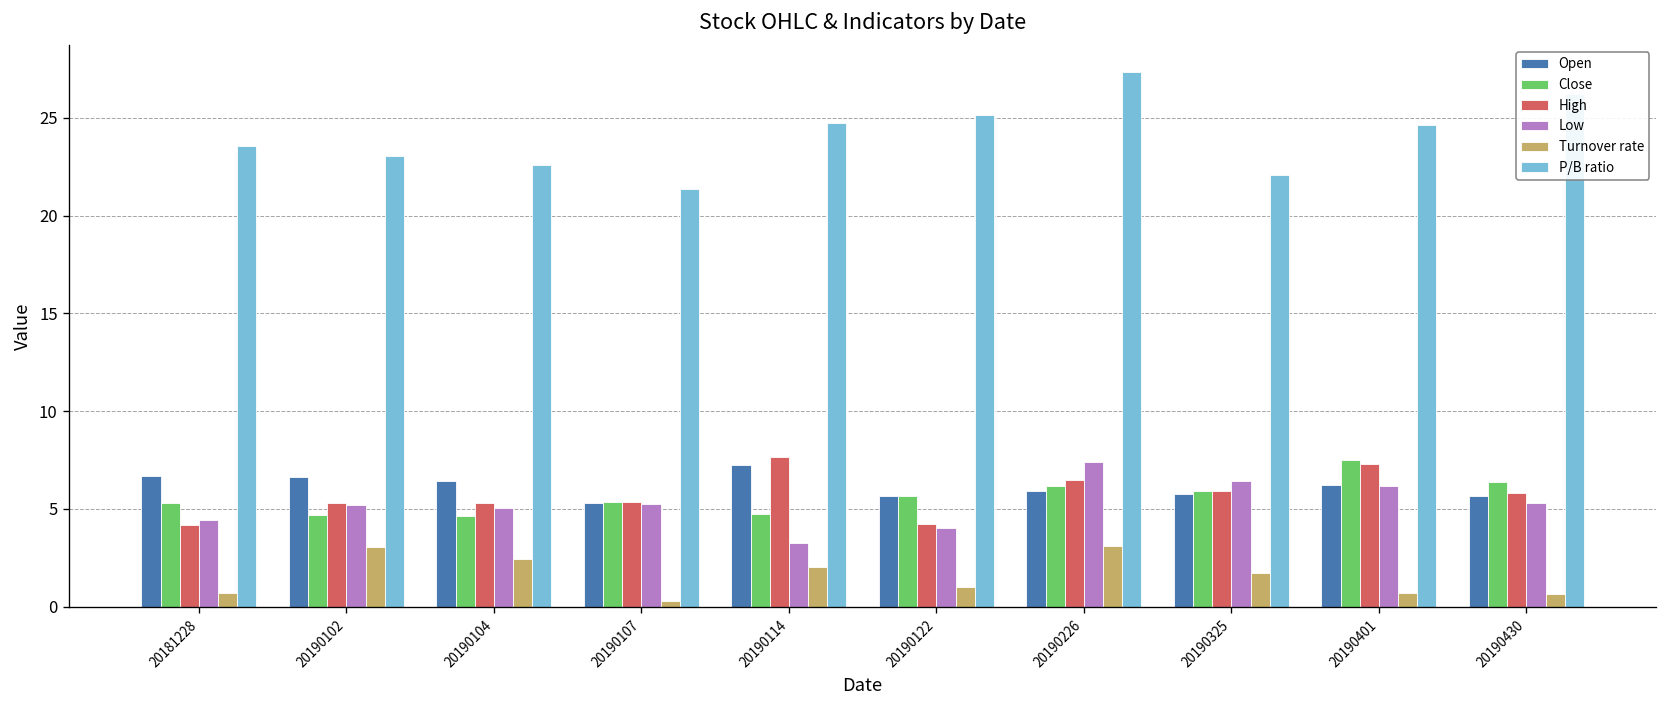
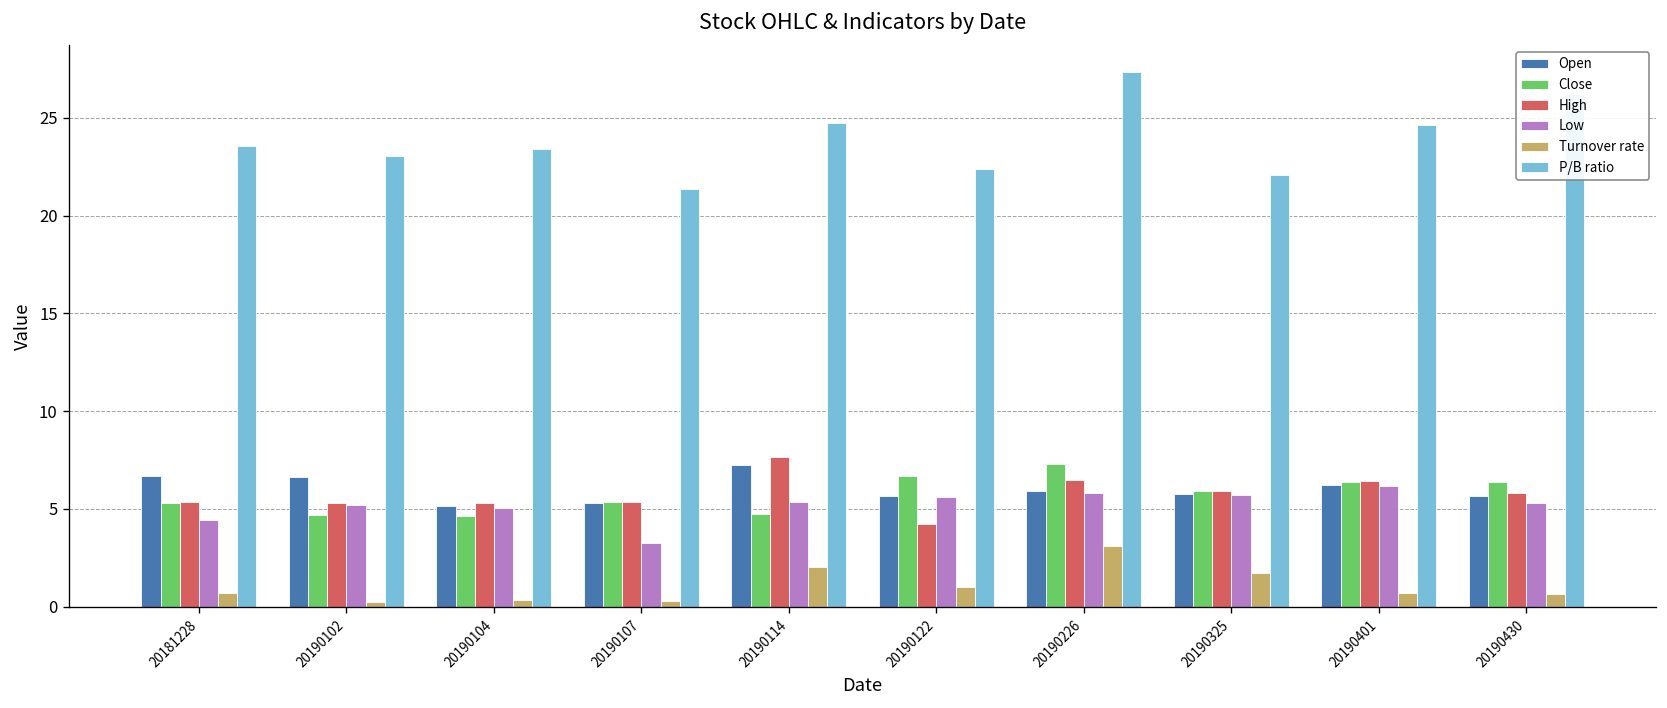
  {
    "Open": {
      "20181228": 6.7,
      "20190102": 6.7,
-     "20190104": 6.4,
+     "20190104": 5.1,
      "20190107": 5.3,
      "20190114": 7.3,
      "20190122": 5.6,
      "20190226": 5.9,
      "20190325": 5.8,
      "20190401": 6.2,
      "20190430": 5.7
    },
    "Close": {
      "20181228": 5.3,
      "20190102": 4.7,
      "20190104": 4.6,
      "20190107": 5.4,
      "20190114": 4.7,
-     "20190122": 5.7,
-     "20190226": 6.2,
+     "20190122": 6.7,
+     "20190226": 7.3,
      "20190325": 5.9,
-     "20190401": 7.5,
+     "20190401": 6.4,
      "20190430": 6.4
    },
    "High": {
-     "20181228": 4.2,
+     "20181228": 5.3,
      "20190102": 5.3,
      "20190104": 5.3,
      "20190107": 5.4,
      "20190114": 7.6,
      "20190122": 4.2,
      "20190226": 6.5,
      "20190325": 5.9,
-     "20190401": 7.3,
+     "20190401": 6.4,
      "20190430": 5.8
    },
    "Low": {
      "20181228": 4.4,
      "20190102": 5.2,
      "20190104": 5.0,
-     "20190107": 5.3,
-     "20190114": 3.3,
-     "20190122": 4.0,
-     "20190226": 7.4,
-     "20190325": 6.4,
+     "20190107": 3.3,
+     "20190114": 5.4,
+     "20190122": 5.6,
+     "20190226": 5.8,
+     "20190325": 5.7,
      "20190401": 6.2,
      "20190430": 5.3
    },
    "Turnover rate": {
      "20181228": 0.7,
-     "20190102": 3.1,
-     "20190104": 2.4,
+     "20190102": 0.2,
+     "20190104": 0.3,
      "20190107": 0.3,
      "20190114": 2.0,
      "20190122": 1.0,
      "20190226": 3.1,
      "20190325": 1.7,
      "20190401": 0.7,
      "20190430": 0.7
    },
    "P/B ratio": {
      "20181228": 23.6,
      "20190102": 23.1,
-     "20190104": 22.6,
+     "20190104": 23.4,
      "20190107": 21.4,
      "20190114": 24.7,
-     "20190122": 25.2,
+     "20190122": 22.4,
      "20190226": 27.3,
      "20190325": 22.1,
      "20190401": 24.6
    }
  }
